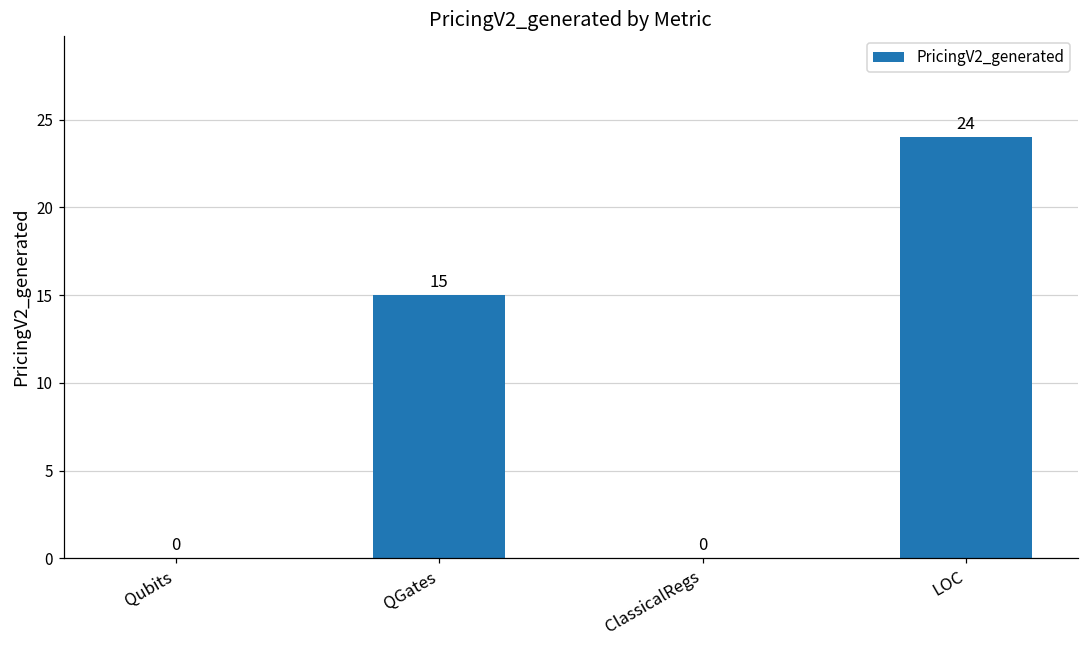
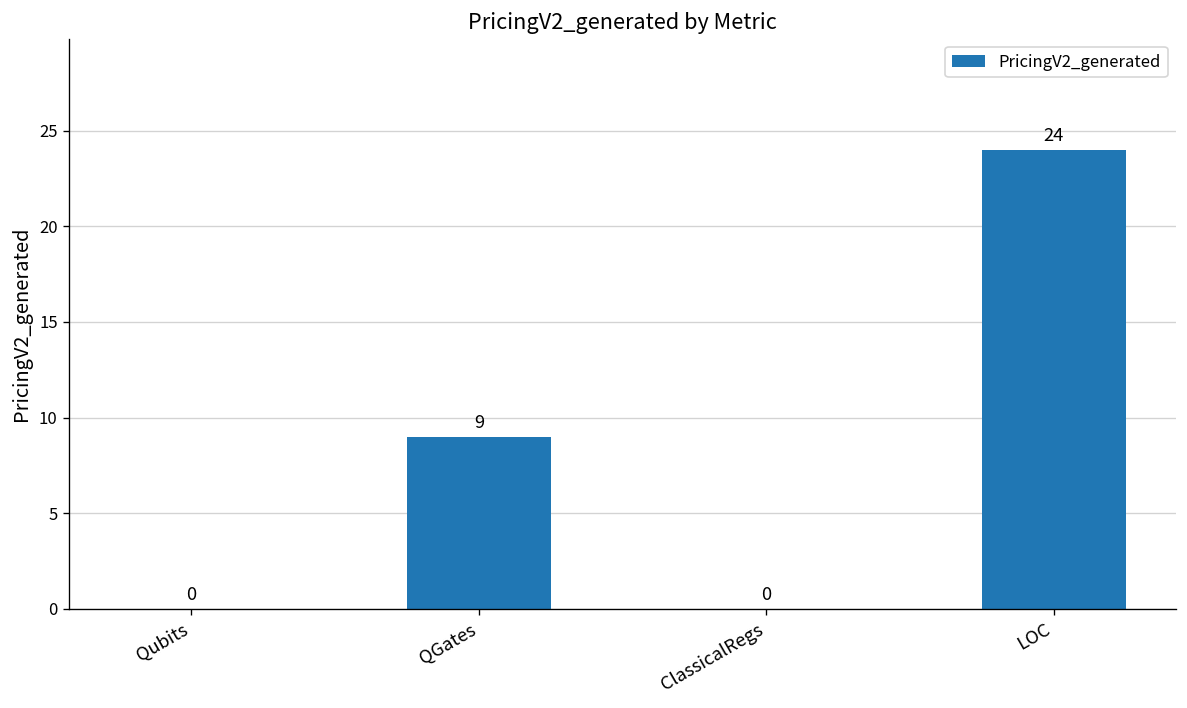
  {
    "Qubits": 0,
-   "QGates": 15,
+   "QGates": 9,
    "ClassicalRegs": 0,
    "LOC": 24
  }
